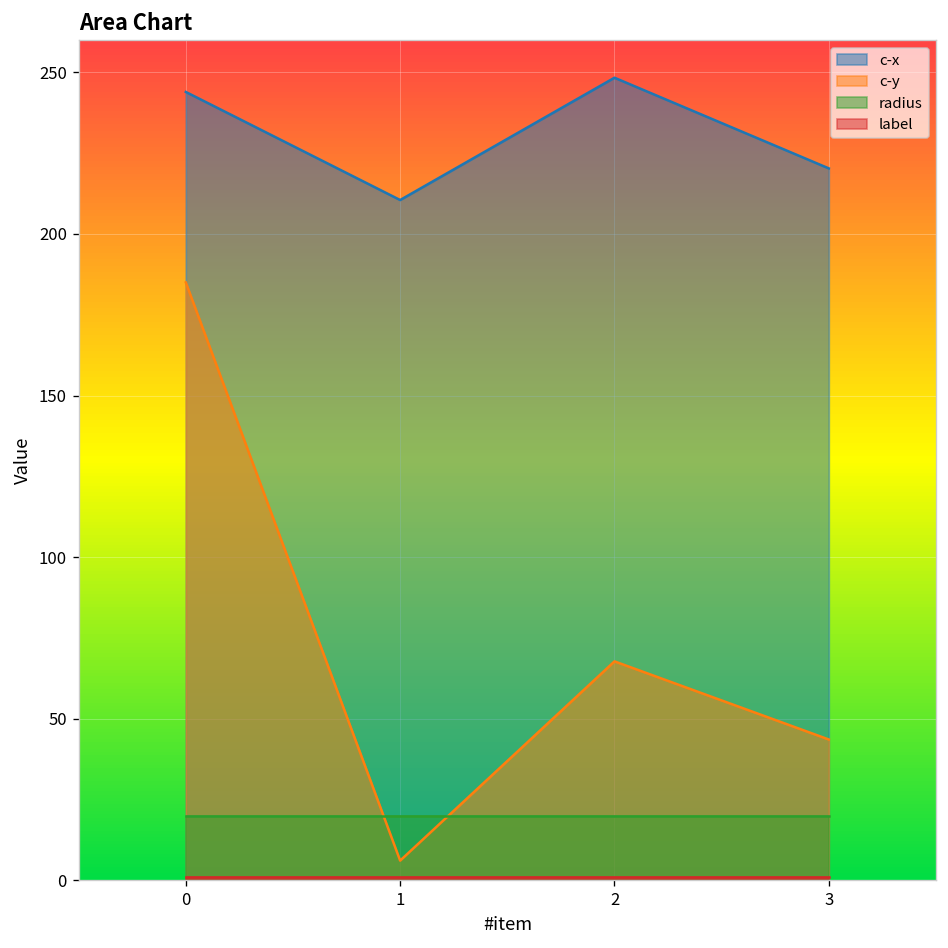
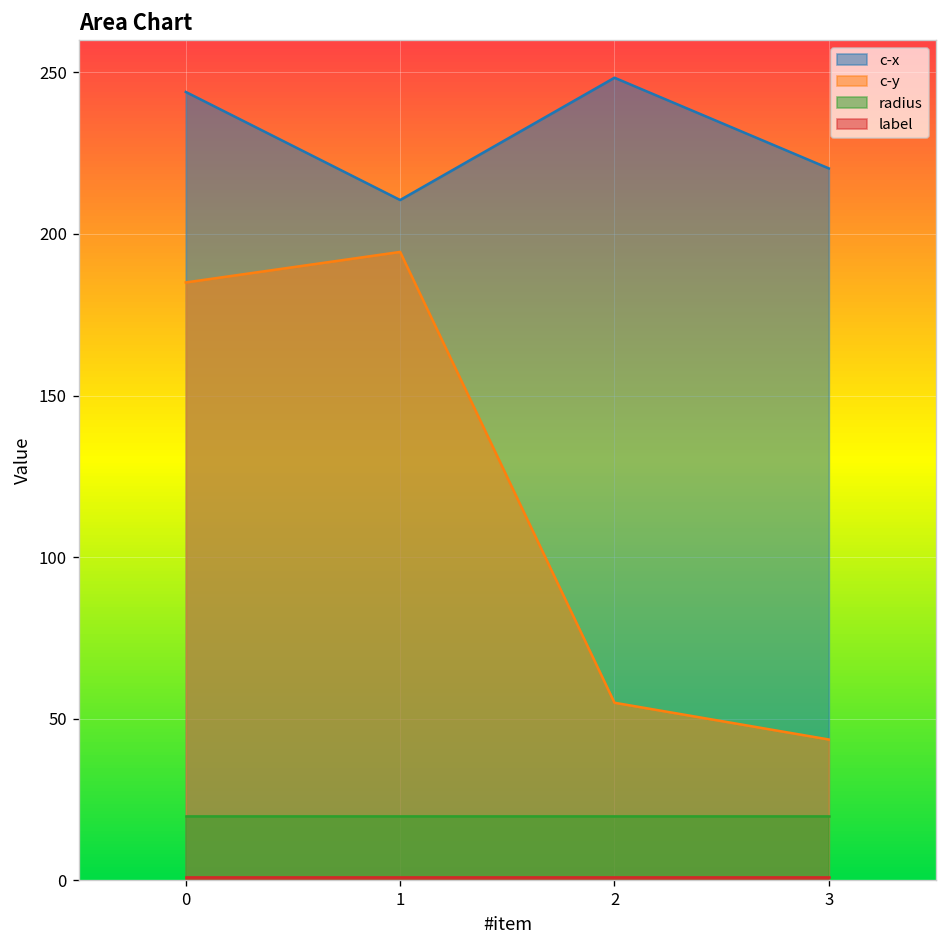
  {
    "c-x": {
      "0": 244,
      "1": 211,
      "2": 248,
      "3": 220
    },
    "c-y": {
      "0": 185,
-     "1": 6,
-     "2": 68,
+     "1": 194,
+     "2": 55,
      "3": 44
    },
    "radius": {
      "0": 20,
      "1": 20,
      "2": 20,
      "3": 20
    },
    "label": {
      "0": 1,
      "1": 1,
      "2": 1,
      "3": 1
    }
  }
